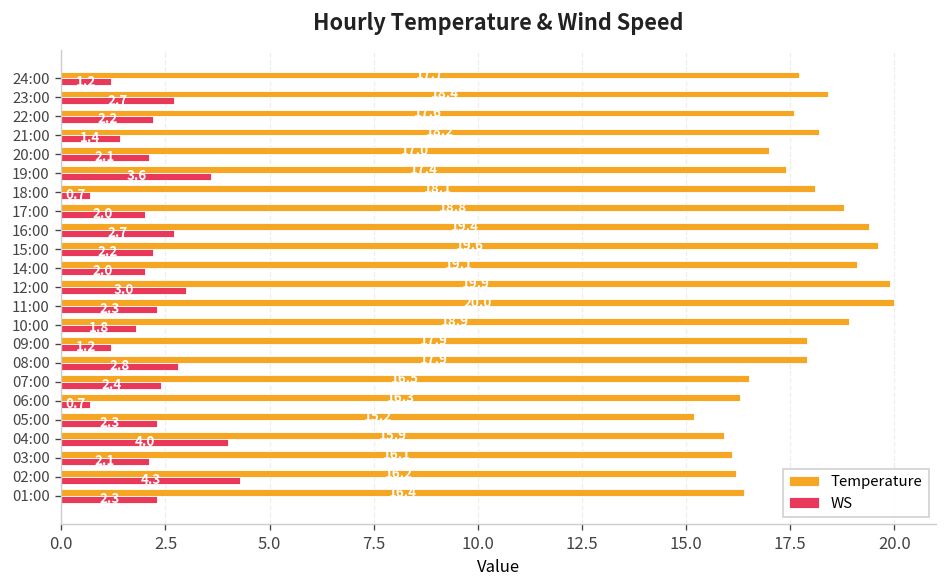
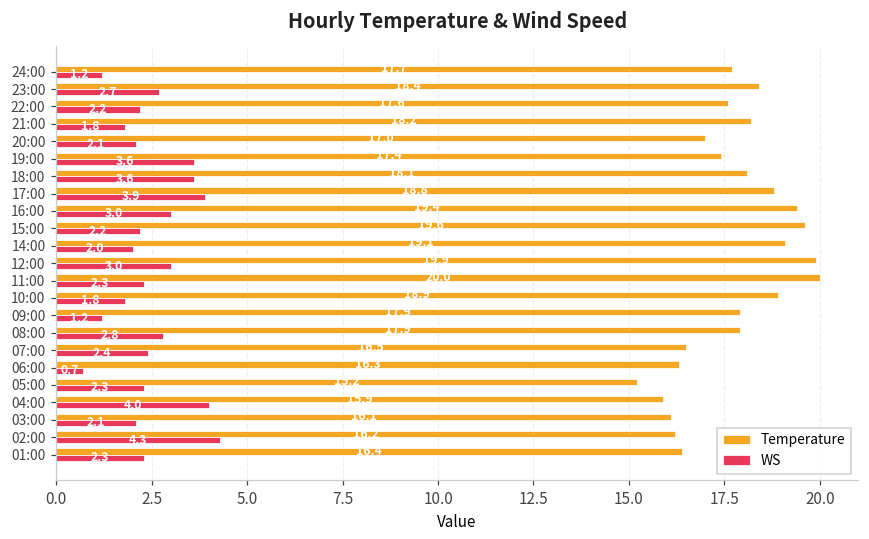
  {
    "Temperature": {
      "24:00": 17.7,
      "23:00": 18.4,
      "22:00": 17.6,
      "21:00": 18.2,
      "20:00": 17.0,
      "19:00": 17.4,
      "18:00": 18.1,
      "17:00": 18.8,
      "16:00": 19.4,
      "15:00": 19.6,
      "14:00": 19.1,
      "12:00": 19.9,
      "11:00": 20.0,
      "10:00": 18.9,
      "09:00": 17.9,
      "08:00": 17.9,
      "07:00": 16.5,
      "06:00": 16.3,
      "05:00": 15.2,
      "04:00": 15.9,
      "03:00": 16.1,
      "02:00": 16.2,
      "01:00": 16.4
    },
    "WS": {
      "24:00": 1.2,
      "23:00": 2.7,
      "22:00": 2.2,
-     "21:00": 1.4,
+     "21:00": 1.8,
      "20:00": 2.1,
      "19:00": 3.6,
-     "18:00": 0.7,
-     "17:00": 2.0,
-     "16:00": 2.7,
+     "18:00": 3.6,
+     "17:00": 3.9,
+     "16:00": 3.0,
      "15:00": 2.2,
      "14:00": 2.0,
      "12:00": 3.0,
      "11:00": 2.3,
      "10:00": 1.8,
      "09:00": 1.2,
      "08:00": 2.8,
      "07:00": 2.4,
      "06:00": 0.7,
      "05:00": 2.3,
      "04:00": 4.0,
      "03:00": 2.1,
      "02:00": 4.3,
      "01:00": 2.3
    }
  }
